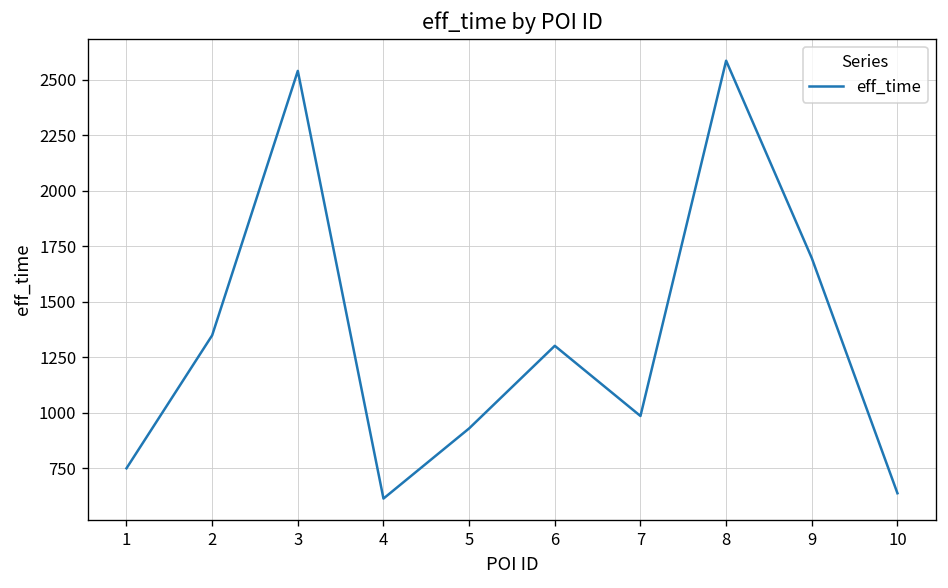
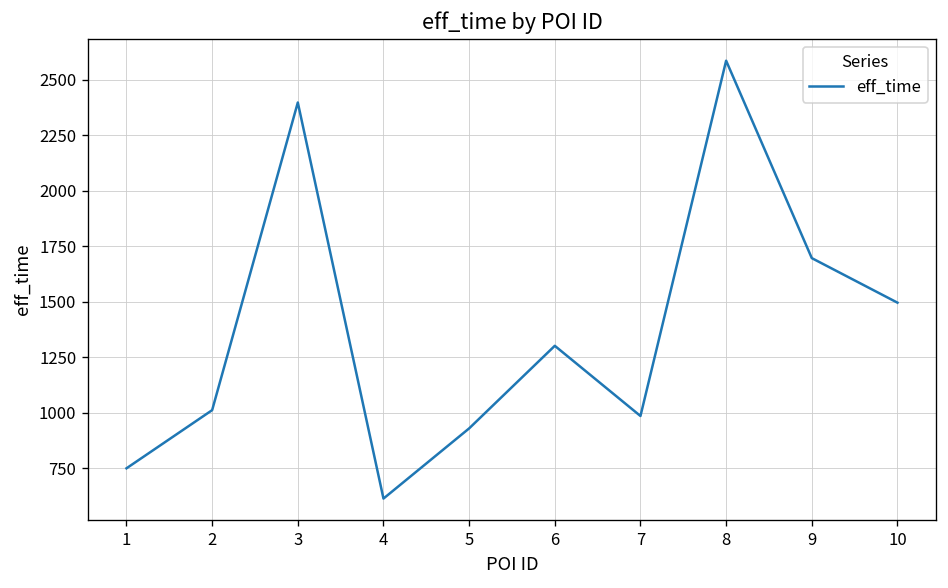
  {
    "1": 750,
-   "2": 1350,
-   "3": 2540,
+   "2": 1010,
+   "3": 2400,
    "4": 610,
    "5": 930,
    "6": 1300,
    "7": 980,
    "8": 2590,
    "9": 1700,
-   "10": 640
+   "10": 1500
  }
